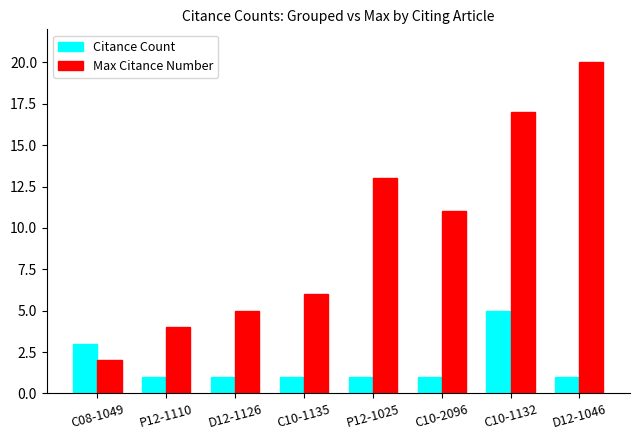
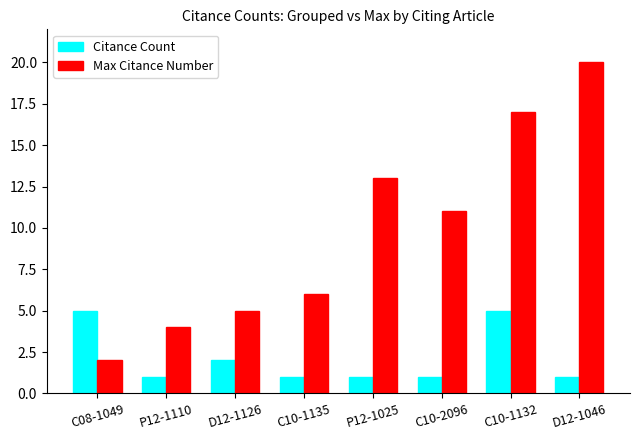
  {
    "Citance Count": {
-     "C08-1049": 3,
+     "C08-1049": 5,
      "P12-1110": 1,
-     "D12-1126": 1,
+     "D12-1126": 2,
      "C10-1135": 1,
      "P12-1025": 1,
      "C10-2096": 1,
      "C10-1132": 5,
      "D12-1046": 1
    },
    "Max Citance Number": {
      "C08-1049": 2,
      "P12-1110": 4,
      "D12-1126": 5,
      "C10-1135": 6,
      "P12-1025": 13,
      "C10-2096": 11,
      "C10-1132": 17,
      "D12-1046": 20
    }
  }
